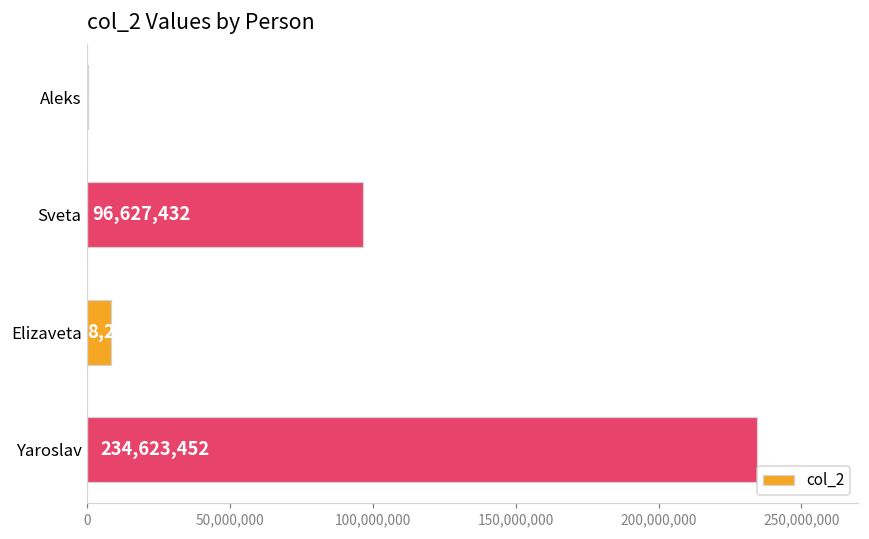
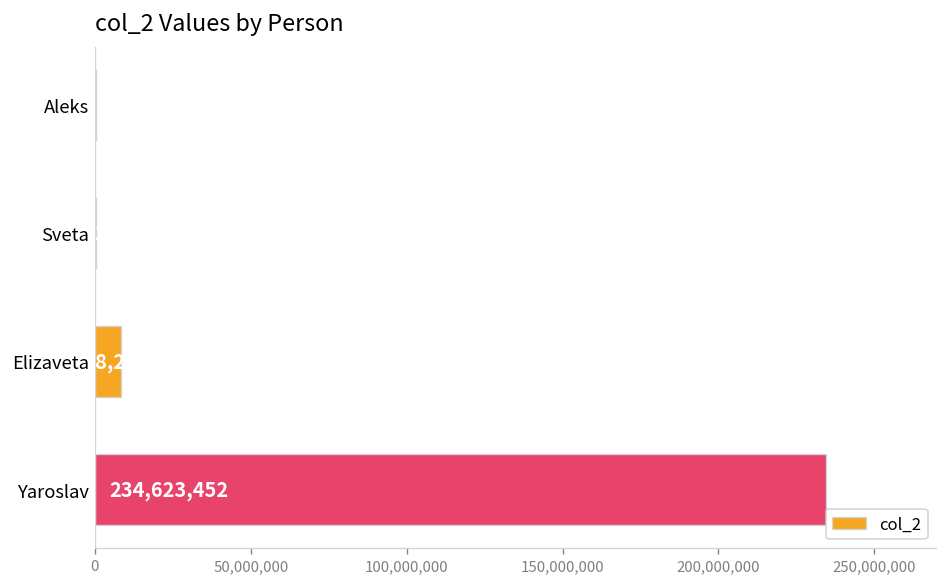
  {
-   "Sveta": "97,000,000",
+   "Sveta": "0",
    "Elizaveta": "8,000,000"
  }
